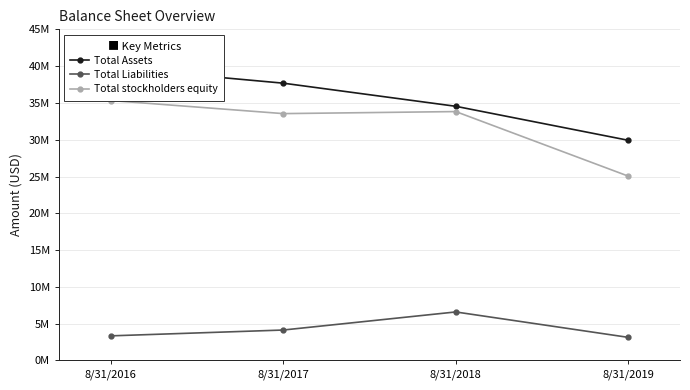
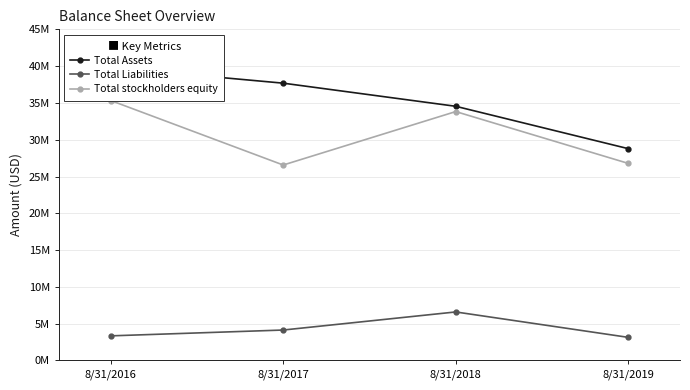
  {
    "Total Assets": {
      "8/31/2017": 38000000,
      "8/31/2018": 35000000,
-     "8/31/2019": 30000000
+     "8/31/2019": 29000000
    },
    "Total Liabilities": {
      "8/31/2016": 3000000,
      "8/31/2017": 4000000,
      "8/31/2018": 7000000,
      "8/31/2019": 3000000
    },
    "Total stockholders equity": {
-     "8/31/2017": 34000000,
+     "8/31/2017": 27000000,
      "8/31/2018": 34000000,
-     "8/31/2019": 25000000
+     "8/31/2019": 27000000
    }
  }
